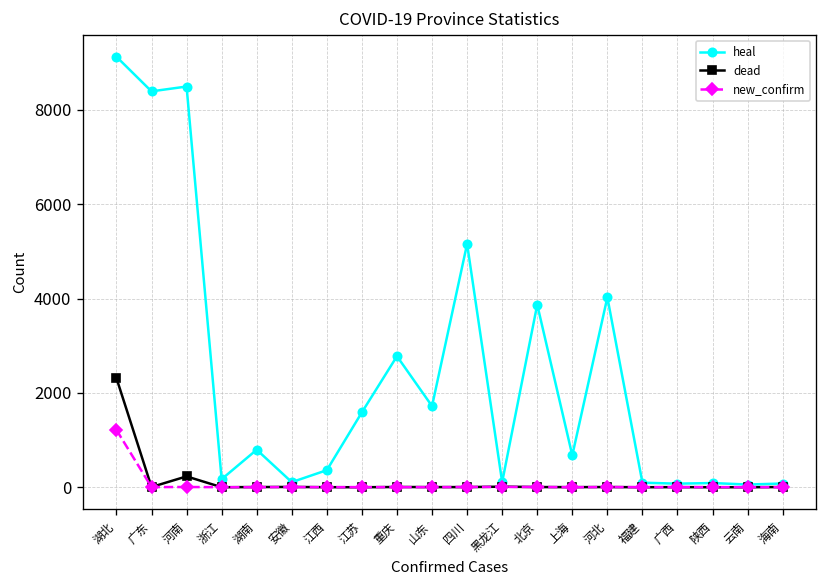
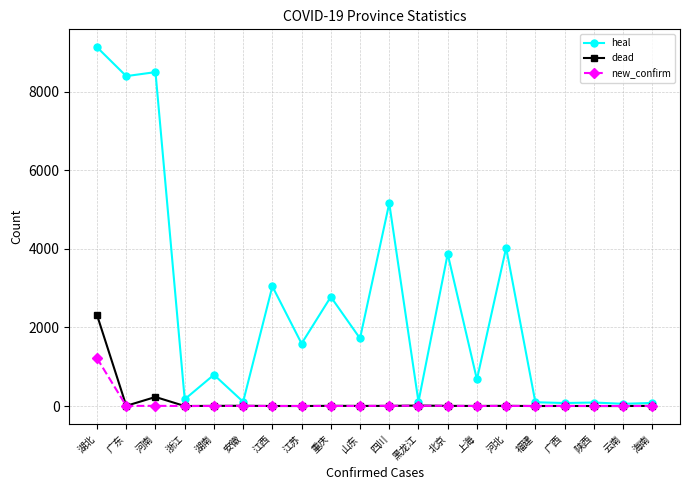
  {
    "heal": {
      "湖北": 9100,
      "广东": 8400,
      "河南": 8500,
      "浙江": 200,
      "湖南": 800,
      "安徽": 100,
-     "江西": 400,
+     "江西": 3000,
      "江苏": 1600,
      "重庆": 2800,
      "山东": 1700,
      "四川": 5200,
      "黑龙江": 100,
      "北京": 3900,
      "上海": 700,
      "河北": 4000,
      "福建": 100,
      "广西": 100,
      "陕西": 100,
      "海南": 100
    },
    "dead": {
      "湖北": 2300,
      "河南": 200
    },
    "new_confirm": {
      "湖北": 1200,
      "河南": 0
    }
  }
